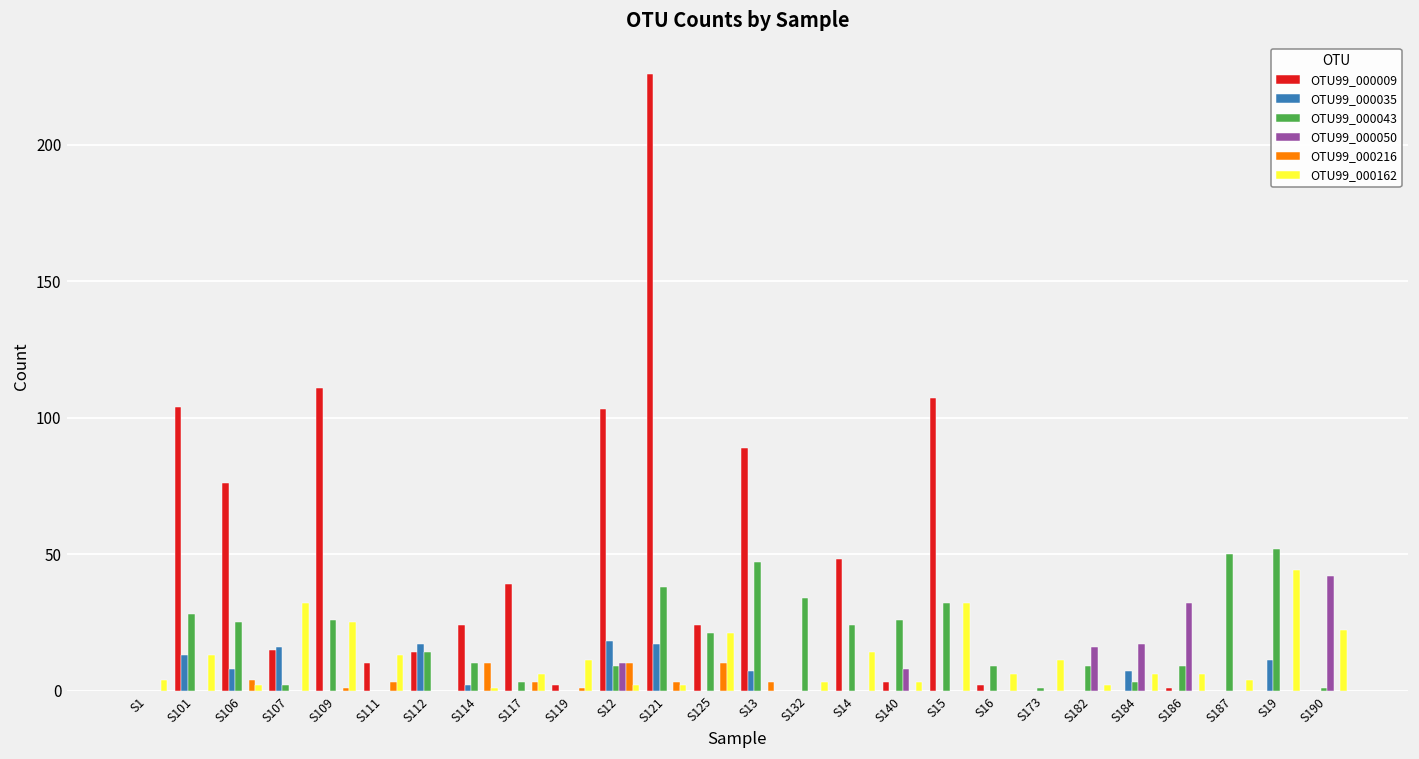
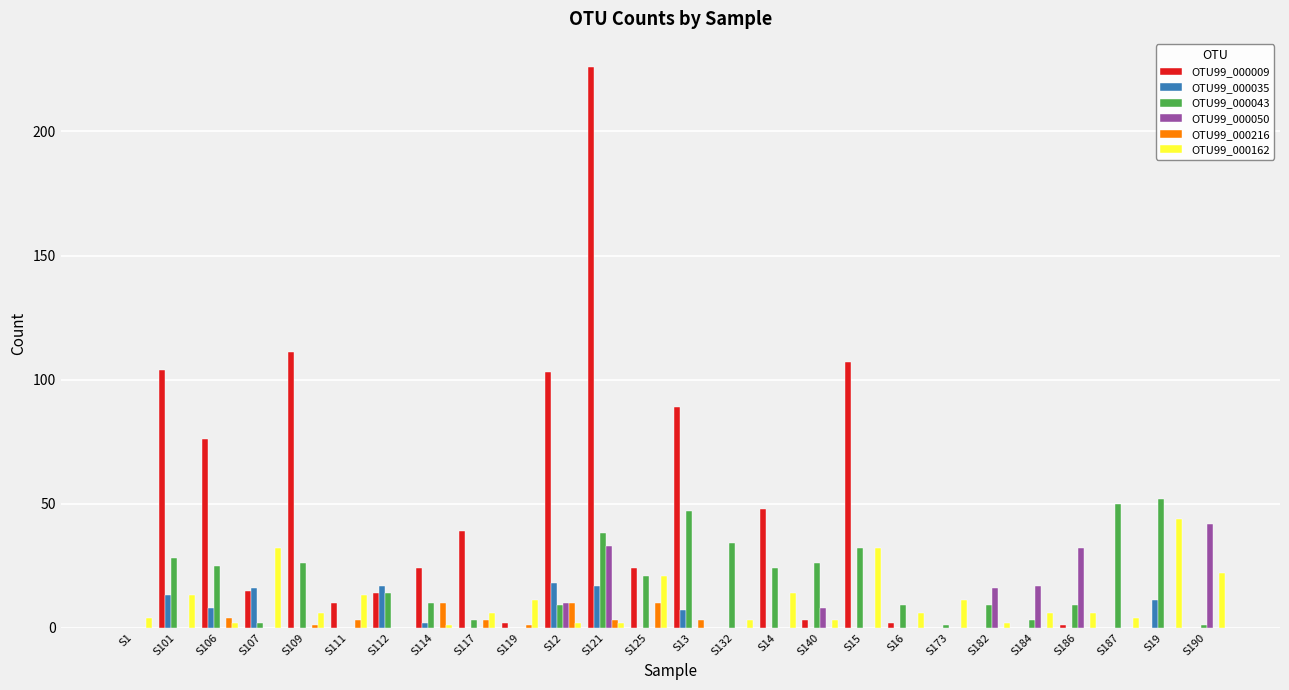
  {
    "OTU99_000009": {
      "S1": 0,
      "S101": 104,
      "S106": 76,
      "S107": 15,
      "S109": 111,
      "S111": 10,
      "S112": 14,
      "S114": 24,
      "S117": 39,
      "S119": 2,
      "S12": 103,
      "S121": 226,
      "S125": 24,
      "S13": 89,
      "S132": 0,
      "S14": 48,
      "S140": 3,
      "S15": 107,
      "S16": 2,
      "S173": 0,
      "S182": 0,
      "S184": 0,
      "S187": 0,
      "S19": 0,
      "S190": 0
    },
    "OTU99_000035": {
      "S1": 0,
      "S101": 13,
      "S106": 8,
      "S107": 16,
      "S109": 0,
      "S111": 0,
      "S112": 17,
      "S114": 2,
      "S117": 0,
      "S119": 0,
      "S12": 18,
      "S121": 17,
      "S125": 0,
      "S13": 7,
      "S132": 0,
      "S14": 0,
      "S140": 0,
      "S15": 0,
      "S16": 0,
      "S173": 0,
      "S182": 0,
-     "S184": 7,
+     "S184": 0,
      "S186": 0,
      "S187": 0,
      "S19": 11,
      "S190": 0
    },
    "OTU99_000043": {
      "S1": 0,
      "S101": 28,
      "S106": 25,
      "S107": 2,
      "S109": 26,
      "S111": 0,
      "S112": 14,
      "S114": 10,
      "S117": 3,
      "S119": 0,
      "S12": 9,
      "S121": 38,
      "S125": 21,
      "S13": 47,
      "S132": 34,
      "S14": 24,
      "S140": 26,
      "S15": 32,
      "S16": 9,
      "S182": 9,
      "S184": 3,
      "S186": 9,
      "S187": 50,
      "S19": 52
    },
    "OTU99_000050": {
      "S1": 0,
      "S101": 0,
      "S106": 0,
      "S107": 0,
      "S109": 0,
      "S111": 0,
      "S112": 0,
      "S114": 0,
      "S117": 0,
      "S119": 0,
      "S12": 10,
-     "S121": 0,
+     "S121": 33,
      "S125": 0,
      "S13": 0,
      "S132": 0,
      "S14": 0,
      "S140": 8,
      "S15": 0,
      "S16": 0,
      "S173": 0,
      "S182": 16,
      "S184": 17,
      "S186": 32,
      "S187": 0,
      "S19": 0,
      "S190": 42
    },
    "OTU99_000216": {
      "S1": 0,
      "S101": 0,
      "S106": 4,
      "S107": 0,
      "S111": 3,
      "S112": 0,
      "S114": 10,
      "S117": 3,
      "S12": 10,
      "S121": 3,
      "S125": 10,
      "S13": 3,
      "S132": 0,
      "S14": 0,
      "S140": 0,
      "S15": 0,
      "S16": 0,
      "S173": 0,
      "S182": 0,
      "S184": 0,
      "S186": 0,
      "S187": 0,
      "S19": 0,
      "S190": 0
    },
    "OTU99_000162": {
      "S1": 4,
      "S101": 13,
      "S106": 2,
      "S107": 32,
-     "S109": 25,
+     "S109": 6,
      "S111": 13,
      "S112": 0,
      "S117": 6,
      "S119": 11,
      "S12": 2,
      "S121": 2,
      "S125": 21,
      "S13": 0,
      "S132": 3,
      "S14": 14,
      "S140": 3,
      "S15": 32,
      "S16": 6,
      "S173": 11,
      "S182": 2,
      "S184": 6,
      "S186": 6,
      "S187": 4,
      "S19": 44,
      "S190": 22
    }
  }
